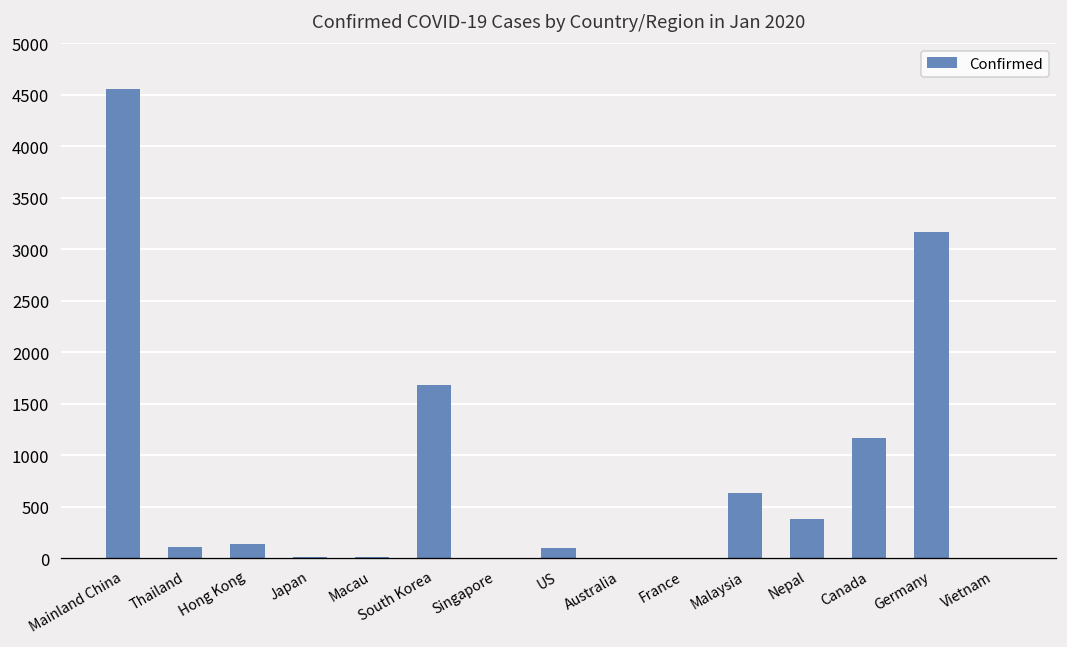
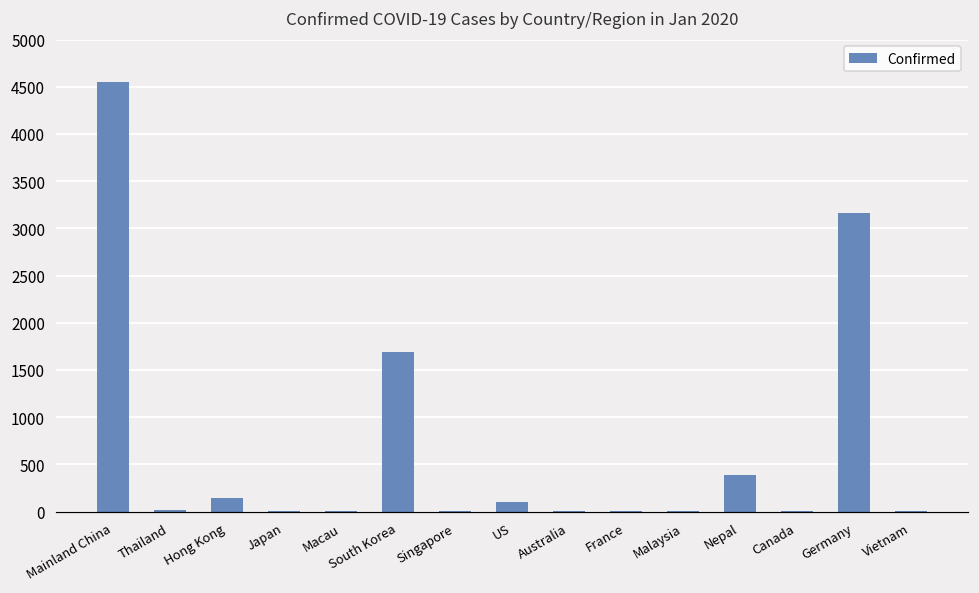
  {
    "Mainland China": 4600,
-   "Thailand": 100,
+   "Thailand": 0,
    "Hong Kong": 100,
    "South Korea": 1700,
    "US": 100,
-   "Malaysia": 600,
+   "Malaysia": 0,
    "Nepal": 400,
-   "Canada": 1200,
+   "Canada": 0,
    "Germany": 3200
  }
